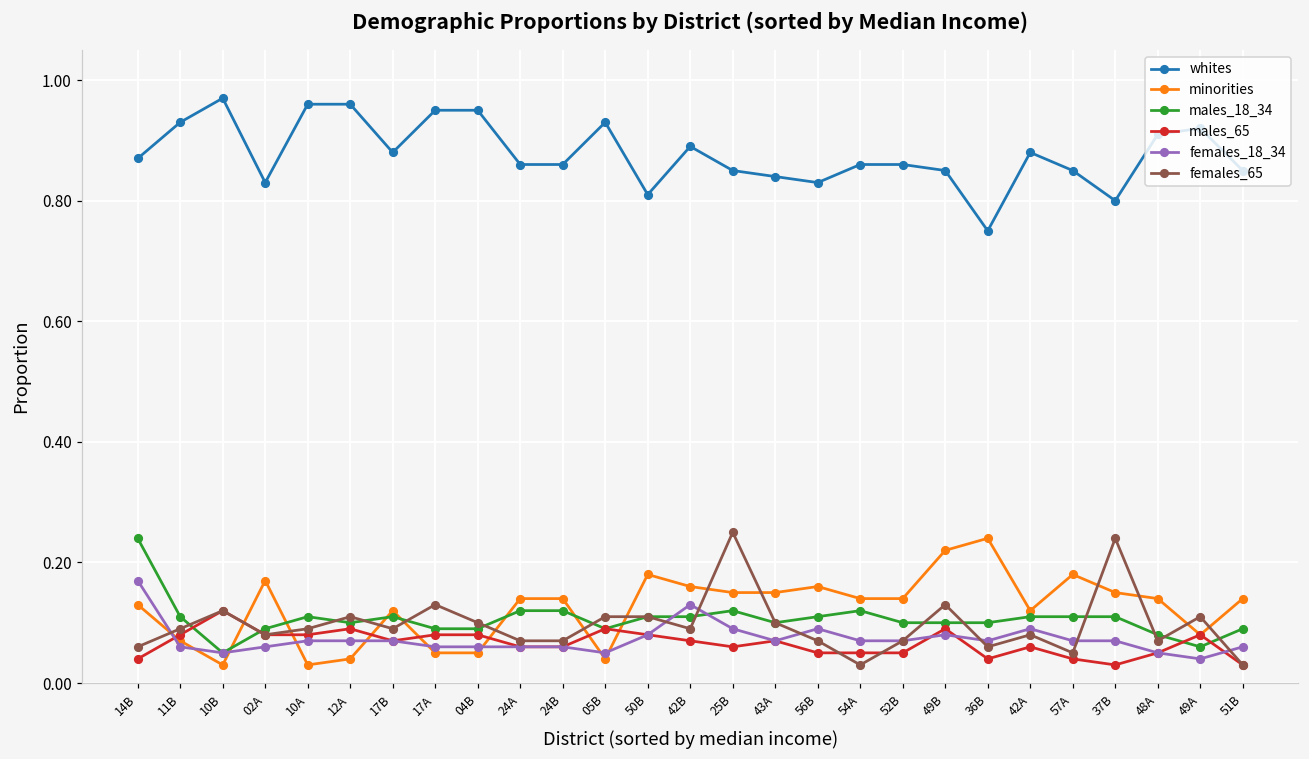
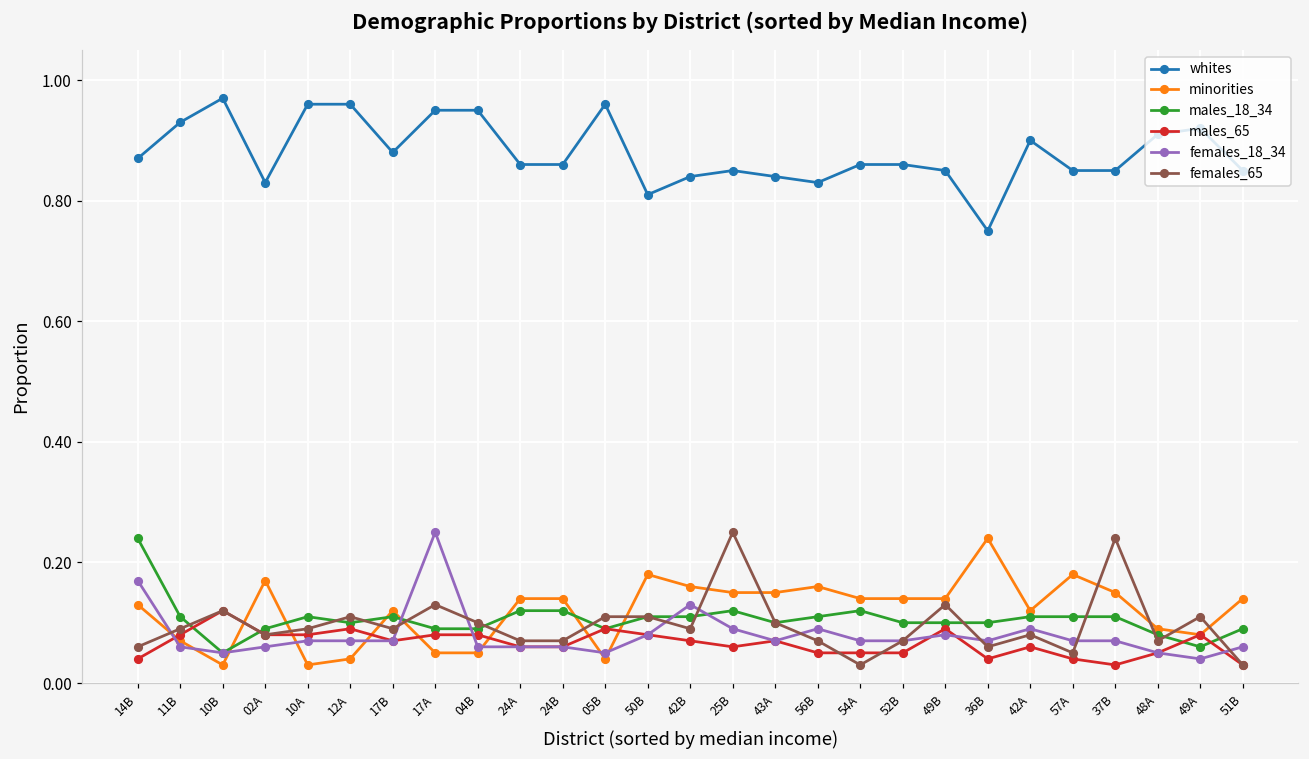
  {
    "whites": {
      "14B": 0.87,
      "11B": 0.93,
      "10B": 0.97,
      "02A": 0.83,
      "10A": 0.96,
      "12A": 0.96,
      "17B": 0.88,
      "17A": 0.95,
      "04B": 0.95,
      "24A": 0.86,
      "24B": 0.86,
-     "05B": 0.93,
+     "05B": 0.96,
      "50B": 0.81,
-     "42B": 0.89,
+     "42B": 0.84,
      "25B": 0.85,
      "43A": 0.84,
      "56B": 0.83,
      "54A": 0.86,
      "52B": 0.86,
      "49B": 0.85,
      "36B": 0.75,
-     "42A": 0.88,
+     "42A": 0.90,
      "57A": 0.85,
-     "37B": 0.80
+     "37B": 0.85
    },
    "minorities": {
      "14B": 0.13,
      "11B": 0.07,
      "10B": 0.03,
      "02A": 0.17,
      "10A": 0.03,
      "12A": 0.04,
      "17B": 0.12,
      "17A": 0.05,
      "04B": 0.05,
      "24A": 0.14,
      "24B": 0.14,
      "05B": 0.04,
      "50B": 0.18,
      "42B": 0.16,
      "25B": 0.15,
      "43A": 0.15,
      "56B": 0.16,
      "54A": 0.14,
      "52B": 0.14,
-     "49B": 0.22,
+     "49B": 0.14,
      "36B": 0.24,
      "42A": 0.12,
      "57A": 0.18,
      "37B": 0.15,
-     "48A": 0.14,
+     "48A": 0.09,
      "51B": 0.14
    },
    "males_18_34": {
      "14B": 0.24,
      "11B": 0.11,
      "02A": 0.09,
      "10A": 0.11,
      "12A": 0.10,
      "17B": 0.11,
      "17A": 0.09,
      "04B": 0.09,
      "24A": 0.12,
      "24B": 0.12,
      "42B": 0.11,
      "25B": 0.12,
      "56B": 0.11,
      "54A": 0.12,
      "52B": 0.10,
      "49B": 0.10,
      "36B": 0.10,
      "42A": 0.11,
      "57A": 0.11,
      "37B": 0.11,
      "48A": 0.08,
      "49A": 0.06,
      "51B": 0.09
    },
    "males_65": {
      "14B": 0.04,
      "11B": 0.08,
      "10A": 0.08,
      "12A": 0.09,
      "17A": 0.08,
      "04B": 0.08,
      "42B": 0.07,
      "25B": 0.06,
      "56B": 0.05,
      "54A": 0.05,
      "52B": 0.05,
      "49B": 0.09,
      "36B": 0.04,
      "42A": 0.06,
      "57A": 0.04,
      "37B": 0.03
    },
    "females_18_34": {
      "14B": 0.17,
      "11B": 0.06,
      "02A": 0.06,
      "10A": 0.07,
      "12A": 0.07,
-     "17A": 0.06,
+     "17A": 0.25,
      "04B": 0.06,
      "05B": 0.05,
      "42B": 0.13,
      "25B": 0.09,
      "56B": 0.09,
      "54A": 0.07,
      "49B": 0.08,
      "36B": 0.07,
      "42A": 0.09,
      "57A": 0.07,
      "37B": 0.07,
      "49A": 0.04,
      "51B": 0.06
    },
    "females_65": {
      "14B": 0.06,
      "11B": 0.09,
      "10A": 0.09,
      "12A": 0.11,
      "17B": 0.09,
      "17A": 0.13,
      "04B": 0.10,
      "24A": 0.07,
      "24B": 0.07,
      "05B": 0.11,
      "42B": 0.09,
      "25B": 0.25,
      "56B": 0.07,
      "54A": 0.03,
      "49B": 0.13,
      "36B": 0.06,
      "42A": 0.08,
      "57A": 0.05,
      "37B": 0.24,
      "48A": 0.07,
      "49A": 0.11
    }
  }
